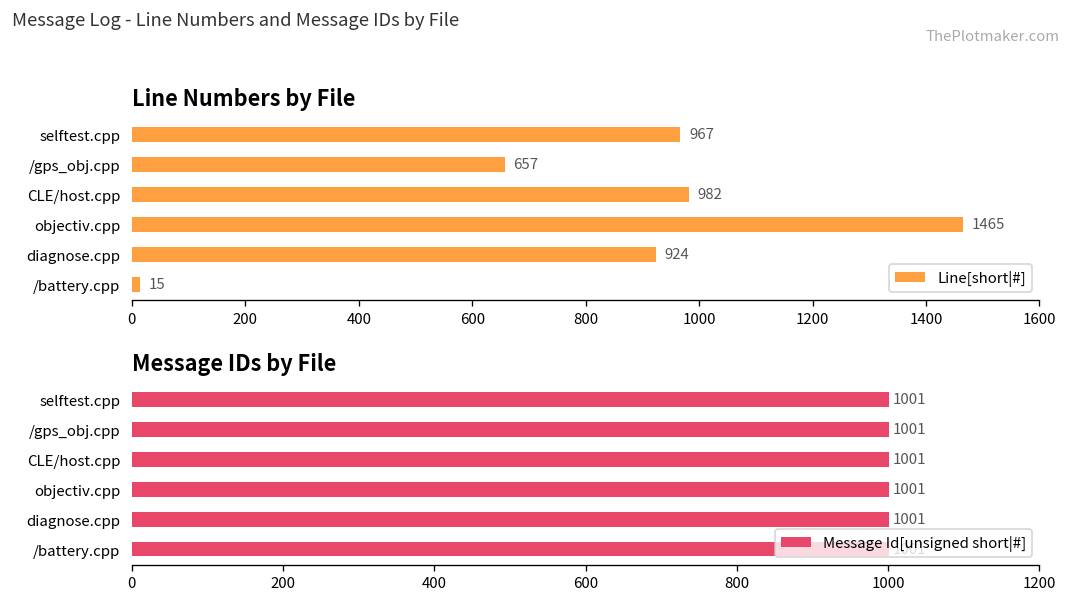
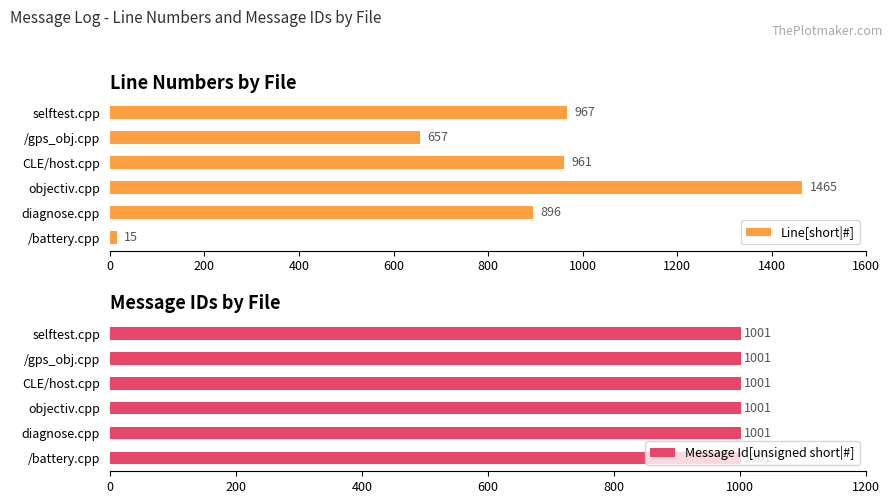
  {
    "Line Numbers by File": {
      "selftest.cpp": 967,
      "/gps_obj.cpp": 657,
-     "CLE/host.cpp": 982,
+     "CLE/host.cpp": 961,
      "objectiv.cpp": 1465,
-     "diagnose.cpp": 924,
+     "diagnose.cpp": 896,
      "/battery.cpp": 15
    },
    "Message IDs by File": {
      "selftest.cpp": 1001,
      "/gps_obj.cpp": 1001,
      "CLE/host.cpp": 1001,
      "objectiv.cpp": 1001,
      "diagnose.cpp": 1001
    }
  }
